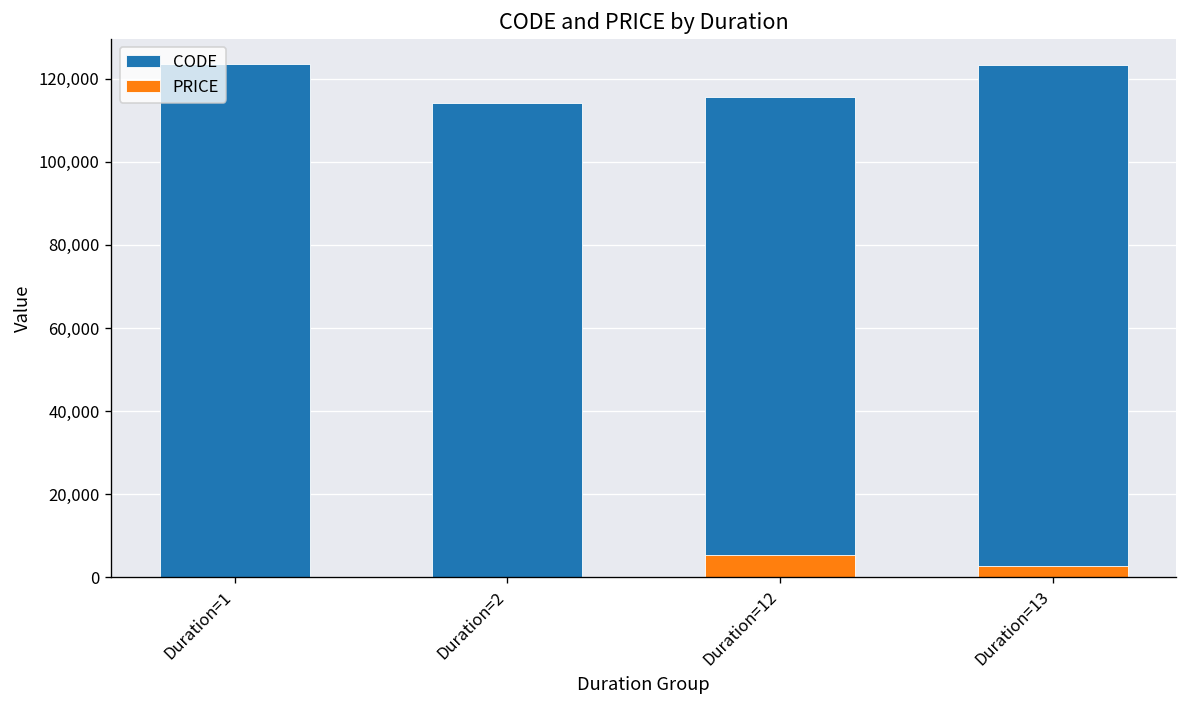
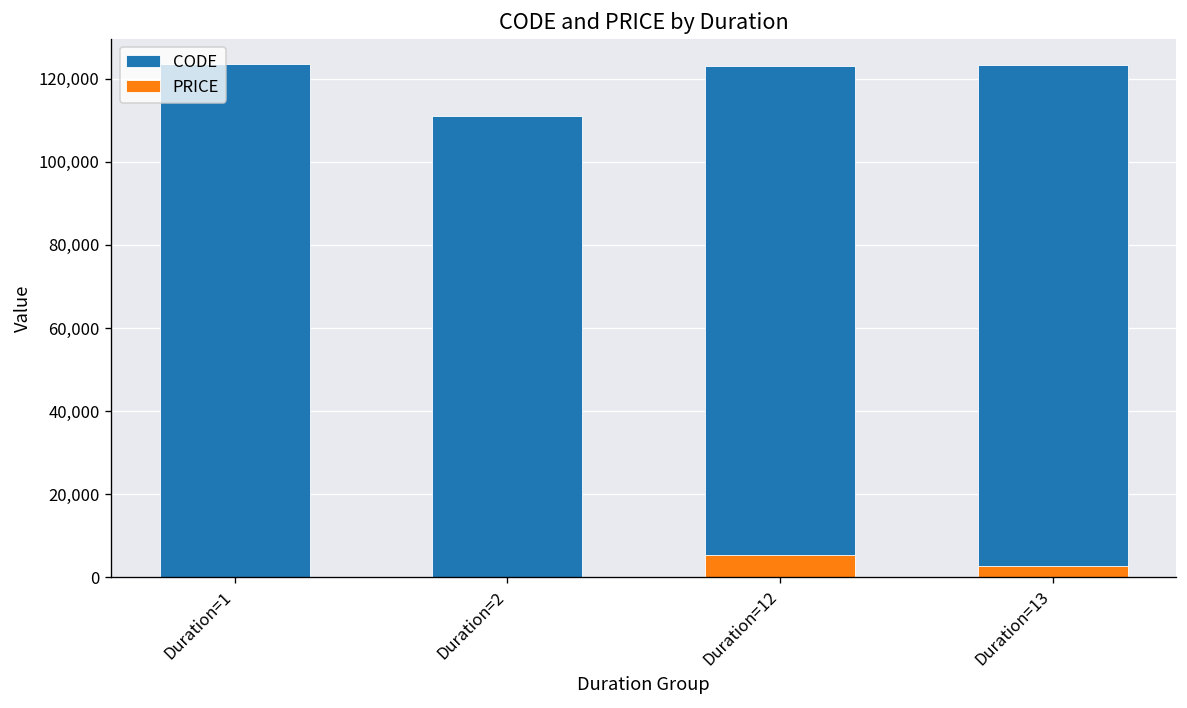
  {
    "CODE": {
      "Duration=1": "123,000",
-     "Duration=2": "114,000",
-     "Duration=12": "116,000",
+     "Duration=2": "111,000",
+     "Duration=12": "123,000",
      "Duration=13": "123,000"
    },
    "PRICE": {
      "Duration=1": "0"
    }
  }
